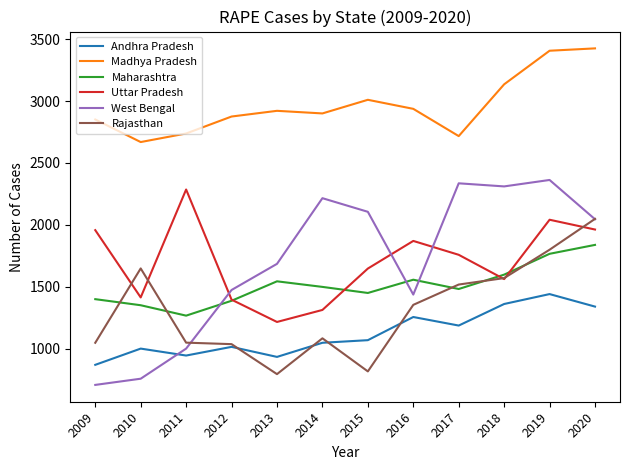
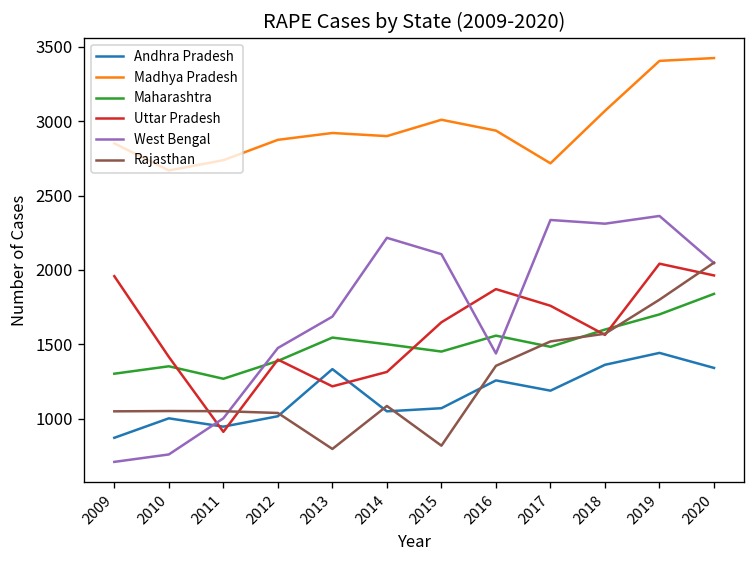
  {
    "Andhra Pradesh": {
      "2009": 870,
      "2010": 1000,
      "2011": 950,
      "2012": 1020,
-     "2013": 940,
+     "2013": 1330,
      "2014": 1050,
      "2015": 1070,
      "2016": 1260,
      "2017": 1190,
      "2018": 1360,
      "2019": 1440,
      "2020": 1340
    },
    "Madhya Pradesh": {
      "2010": 2670,
      "2012": 2880,
      "2013": 2920,
      "2014": 2900,
      "2015": 3010,
      "2016": 2940,
      "2017": 2720,
-     "2018": 3140,
+     "2018": 3070,
      "2019": 3410,
      "2020": 3430
    },
    "Maharashtra": {
-     "2009": 1400,
+     "2009": 1300,
      "2010": 1350,
      "2011": 1270,
      "2013": 1550,
      "2014": 1500,
      "2015": 1450,
      "2016": 1560,
      "2017": 1480,
      "2018": 1600,
-     "2019": 1770,
+     "2019": 1700,
      "2020": 1840
    },
    "Uttar Pradesh": {
      "2009": 1960,
      "2010": 1420,
-     "2011": 2290,
+     "2011": 910,
      "2013": 1220,
      "2014": 1310,
      "2015": 1650,
      "2016": 1870,
      "2017": 1760,
      "2019": 2040,
      "2020": 1960
    },
    "West Bengal": {
      "2009": 710,
      "2010": 760,
      "2011": 1000,
      "2012": 1480,
      "2013": 1690,
      "2014": 2220,
      "2015": 2110,
      "2016": 1440,
      "2017": 2340,
      "2018": 2310,
      "2019": 2360
    },
    "Rajasthan": {
      "2009": 1050,
-     "2010": 1650,
+     "2010": 1050,
      "2011": 1050,
      "2012": 1040,
      "2013": 800,
      "2014": 1090,
      "2015": 820,
      "2016": 1360,
      "2017": 1520,
      "2019": 1800
    }
  }
